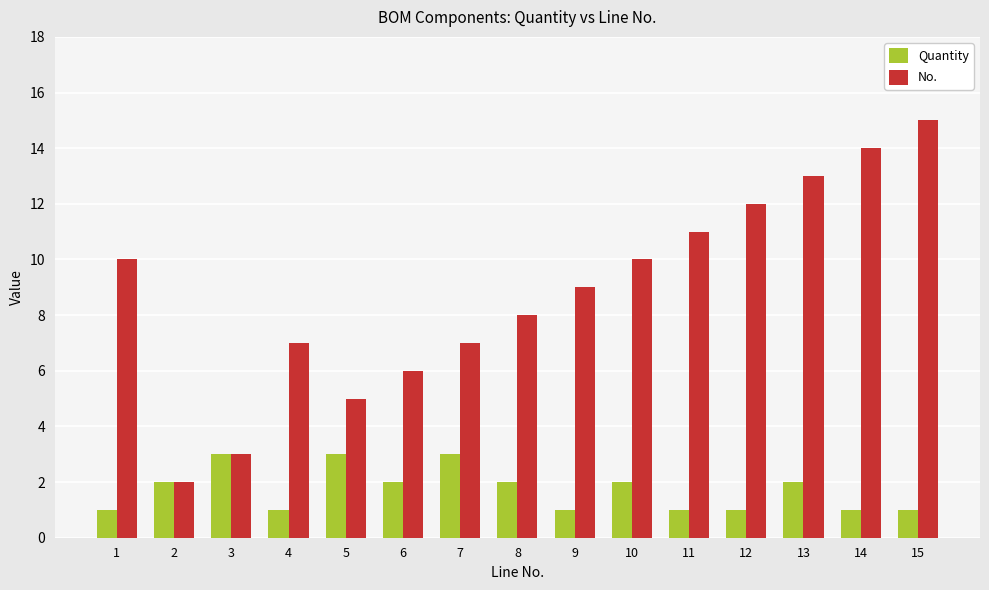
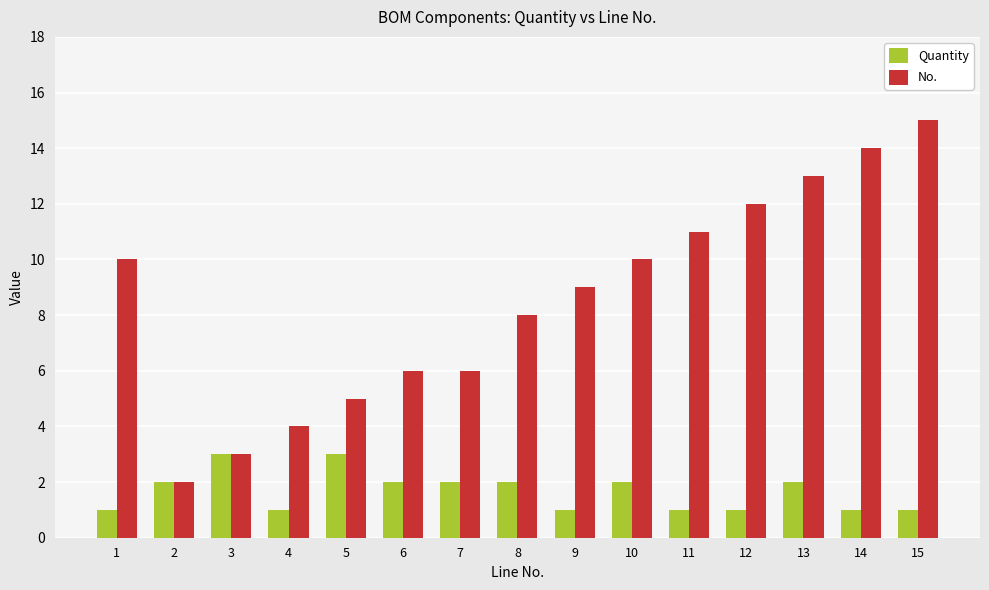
  {
    "Quantity": {
      "1": 1,
      "2": 2,
      "3": 3,
      "4": 1,
      "5": 3,
      "6": 2,
-     "7": 3,
+     "7": 2,
      "8": 2,
      "9": 1,
      "10": 2,
      "11": 1,
      "12": 1,
      "13": 2,
      "14": 1,
      "15": 1
    },
    "No.": {
      "1": 10,
      "2": 2,
      "3": 3,
-     "4": 7,
+     "4": 4,
      "5": 5,
      "6": 6,
-     "7": 7,
+     "7": 6,
      "8": 8,
      "9": 9,
      "10": 10,
      "11": 11,
      "12": 12,
      "13": 13,
      "14": 14,
      "15": 15
    }
  }
